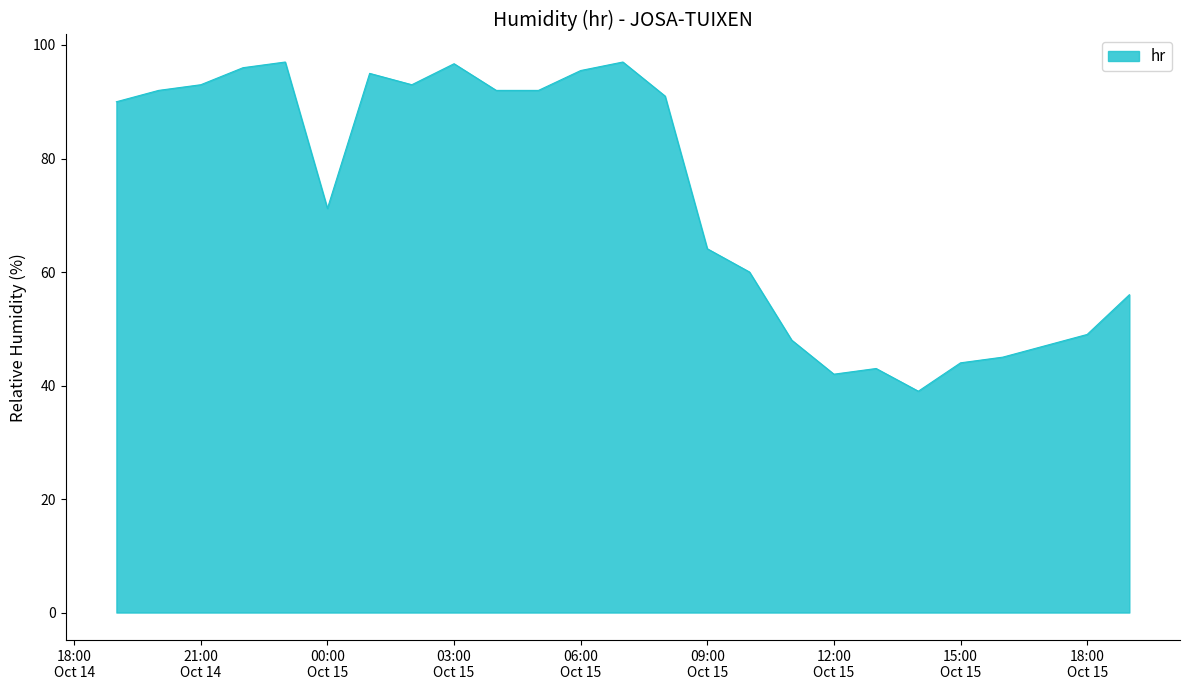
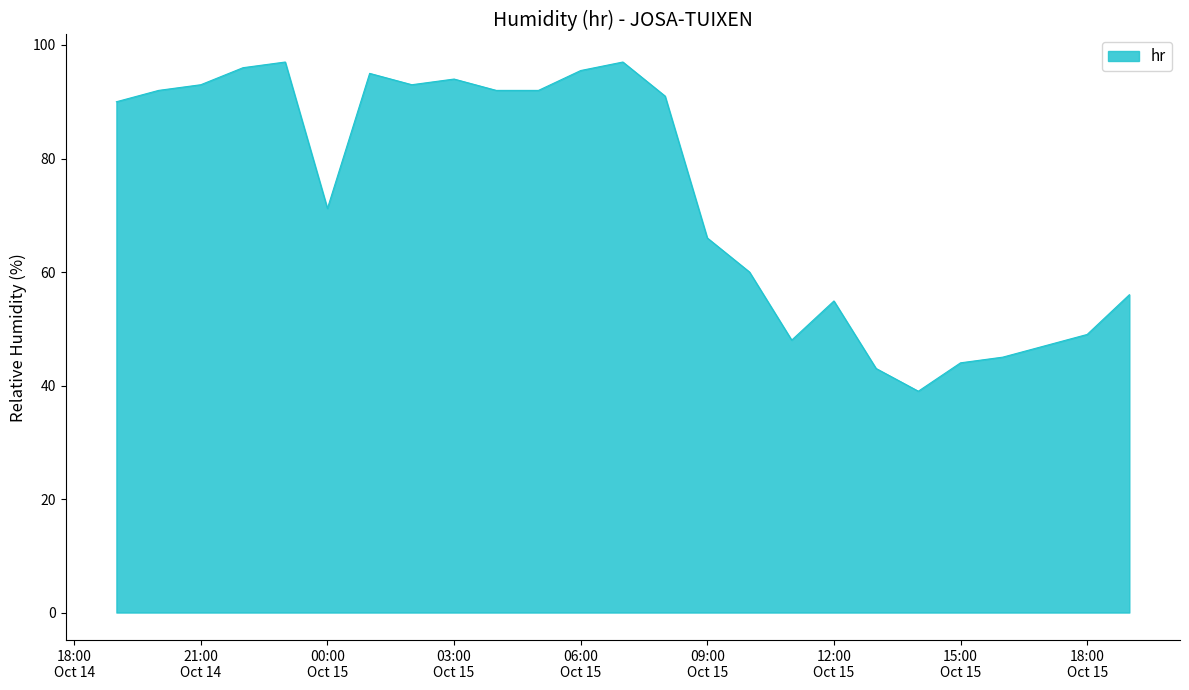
  {
    "21:00 Oct 14": 93,
    "00:00 Oct 15": 71,
-   "03:00 Oct 15": 97,
+   "03:00 Oct 15": 94,
    "06:00 Oct 15": 96,
-   "09:00 Oct 15": 64,
-   "12:00 Oct 15": 42,
+   "09:00 Oct 15": 66,
+   "12:00 Oct 15": 55,
    "15:00 Oct 15": 44,
    "18:00 Oct 15": 49
  }
